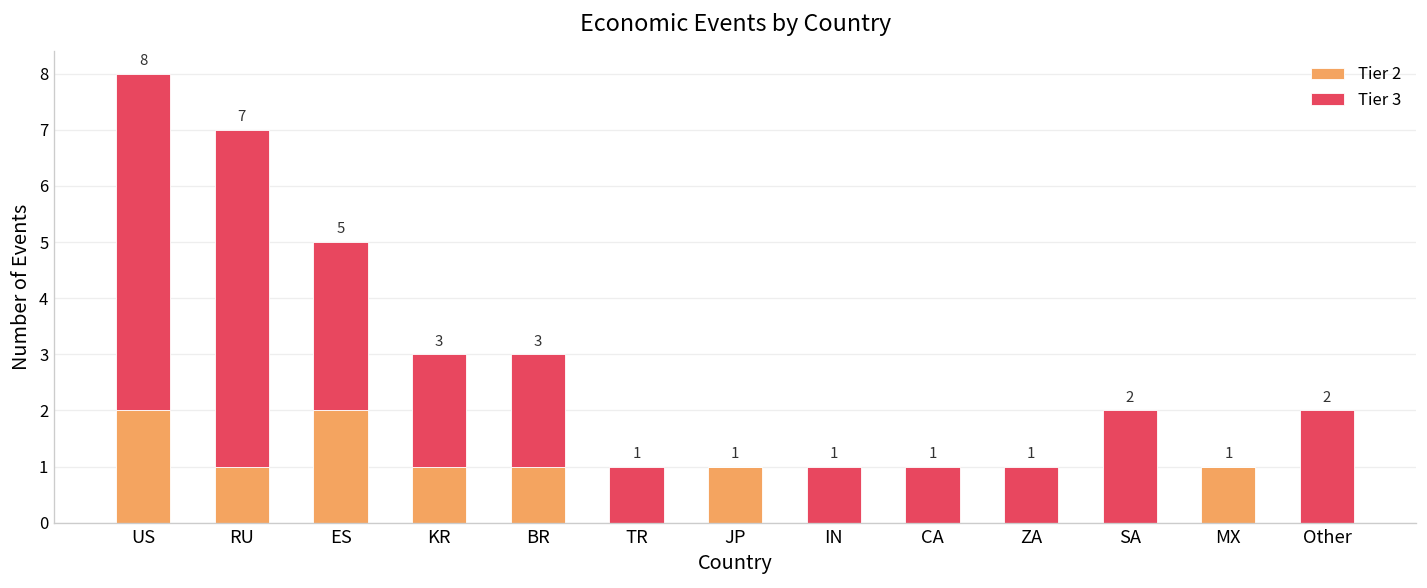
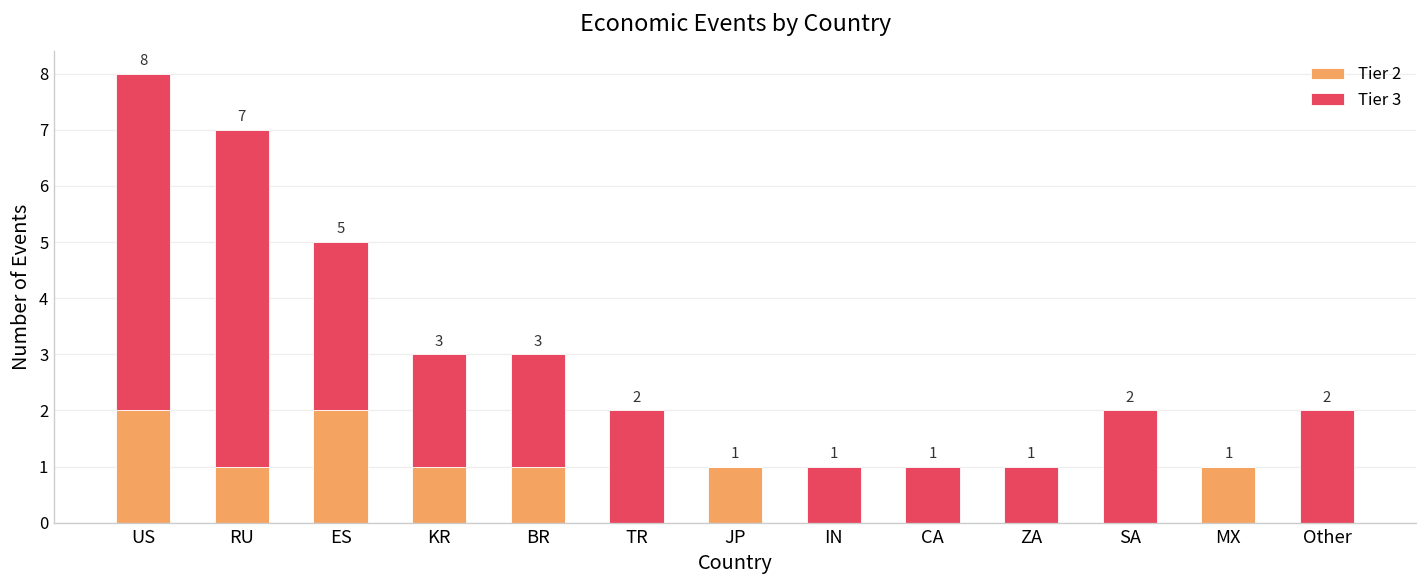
  {
    "Tier 2": {
      "JP": 1,
      "MX": 1
    },
    "Tier 3": {
-     "TR": 1,
+     "TR": 2,
      "IN": 1,
      "CA": 1,
      "ZA": 1,
      "SA": 2,
      "Other": 2
    }
  }
